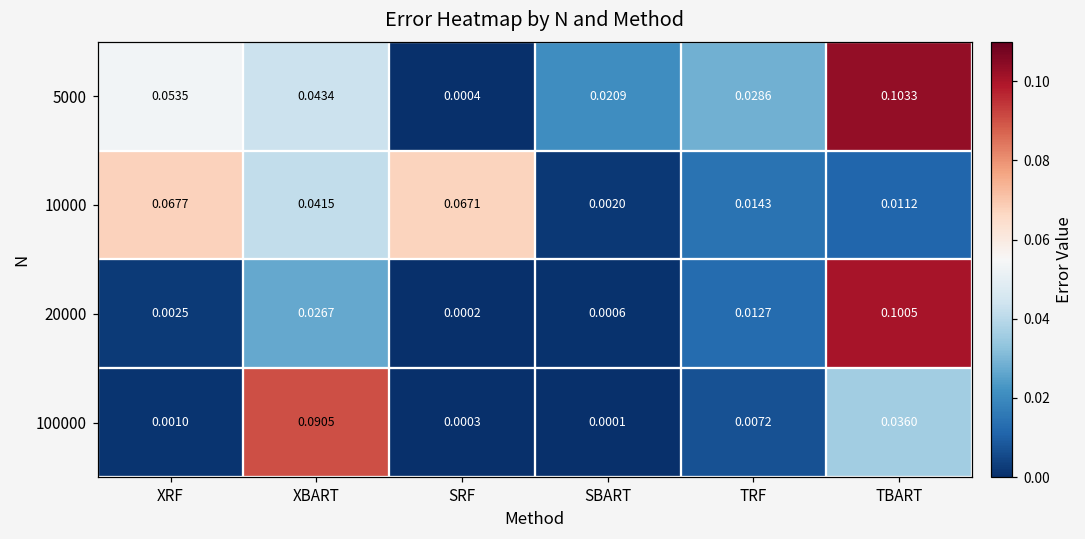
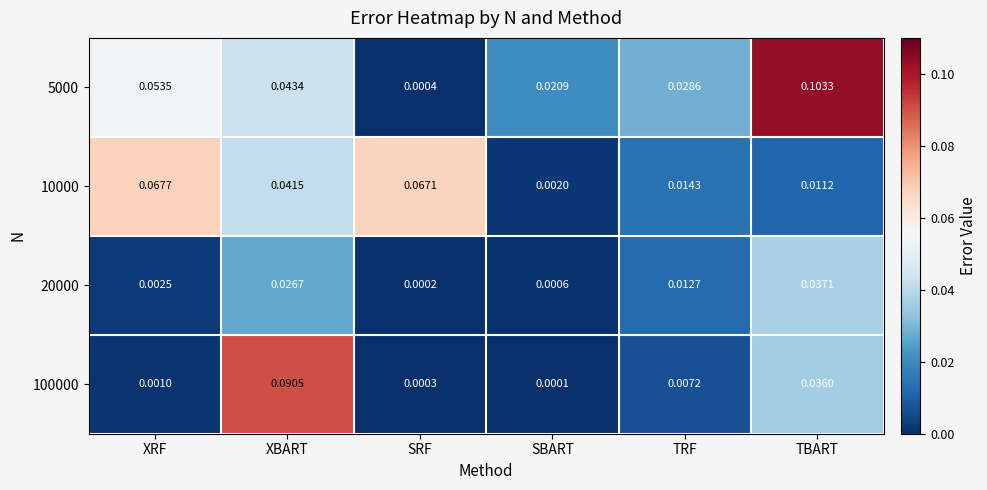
  {
    "5000": {
      "XRF": 0.0535,
      "XBART": 0.0434,
      "SRF": 0.0004,
      "SBART": 0.0209,
      "TRF": 0.0286,
      "TBART": 0.1033
    },
    "10000": {
      "XRF": 0.0677,
      "XBART": 0.0415,
      "SRF": 0.0671,
      "SBART": 0.0020,
      "TRF": 0.0143,
      "TBART": 0.0112
    },
    "20000": {
      "XRF": 0.0025,
      "XBART": 0.0267,
      "SRF": 0.0002,
      "SBART": 0.0006,
      "TRF": 0.0127,
-     "TBART": 0.1005
+     "TBART": 0.0371
    },
    "100000": {
      "XRF": 0.0010,
      "XBART": 0.0905,
      "SRF": 0.0003,
      "SBART": 0.0001,
      "TRF": 0.0072,
      "TBART": 0.0360
    }
  }
